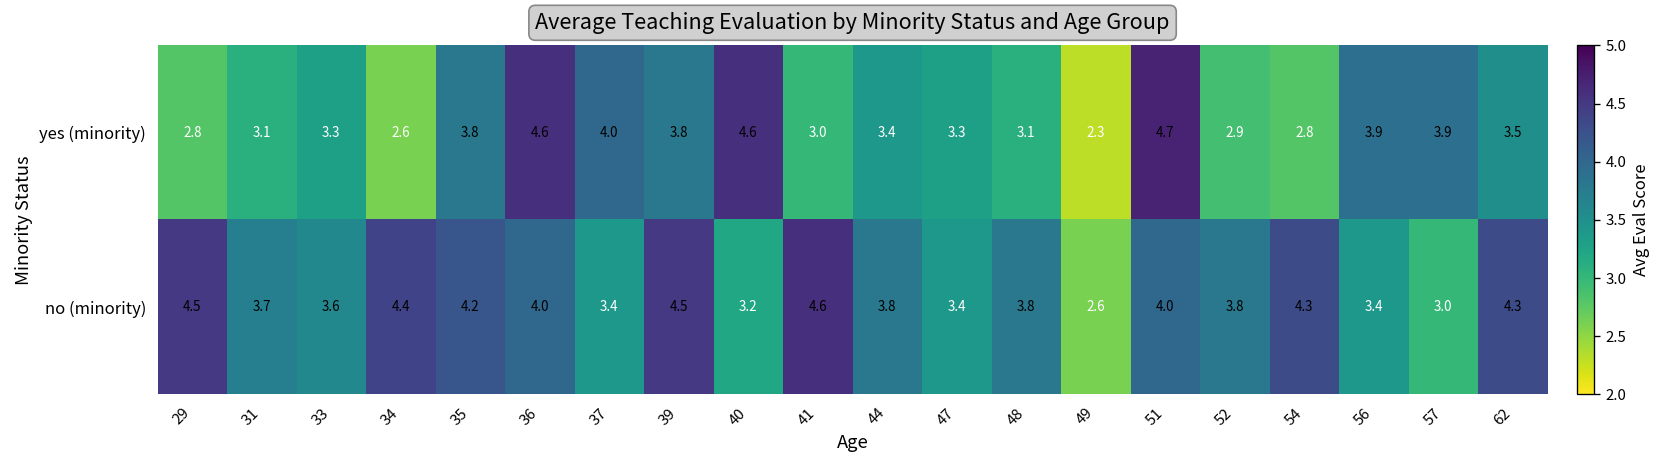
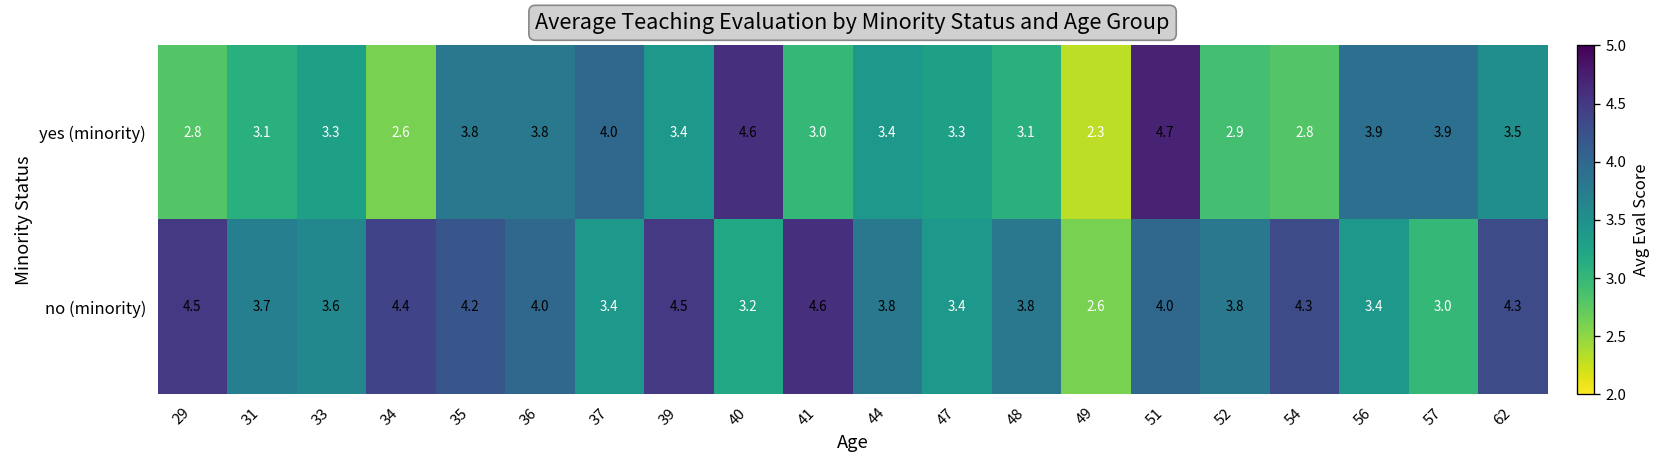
  {
    "yes (minority)": {
      "29": 2.8,
      "31": 3.1,
      "33": 3.3,
      "34": 2.6,
      "35": 3.8,
-     "36": 4.6,
+     "36": 3.8,
      "37": 4.0,
-     "39": 3.8,
+     "39": 3.4,
      "40": 4.6,
      "41": 3.0,
      "44": 3.4,
      "47": 3.3,
      "48": 3.1,
      "49": 2.3,
      "51": 4.7,
      "52": 2.9,
      "54": 2.8,
      "56": 3.9,
      "57": 3.9,
      "62": 3.5
    },
    "no (minority)": {
      "29": 4.5,
      "31": 3.7,
      "33": 3.6,
      "34": 4.4,
      "35": 4.2,
      "36": 4.0,
      "37": 3.4,
      "39": 4.5,
      "40": 3.2,
      "41": 4.6,
      "44": 3.8,
      "47": 3.4,
      "48": 3.8,
      "49": 2.6,
      "51": 4.0,
      "52": 3.8,
      "54": 4.3,
      "56": 3.4,
      "57": 3.0,
      "62": 4.3
    }
  }
